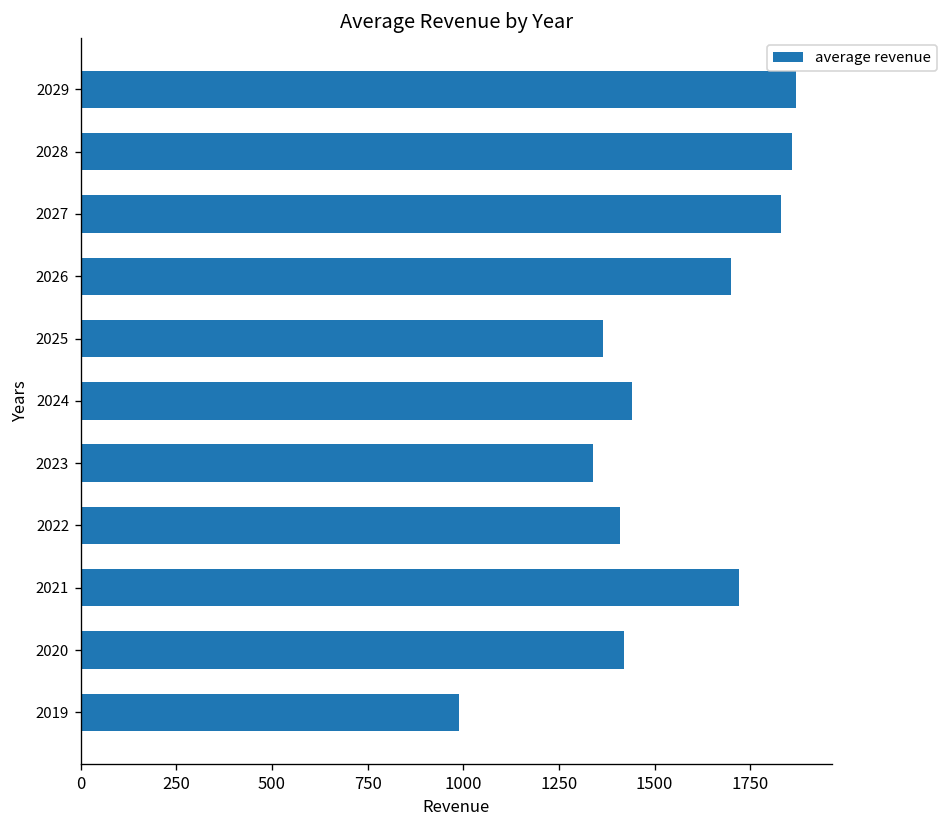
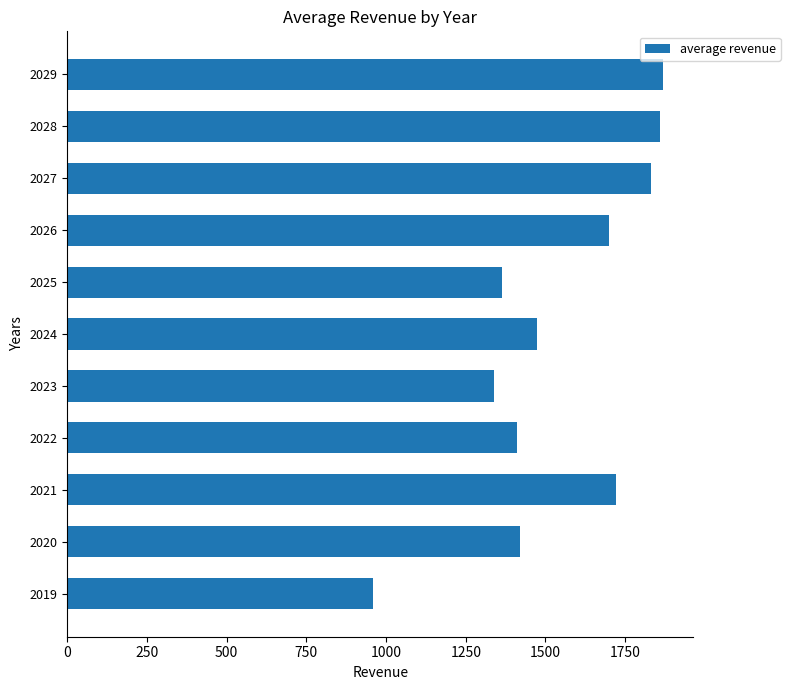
  {
    "2029": 1870,
    "2028": 1860,
    "2027": 1830,
    "2026": 1700,
    "2025": 1360,
-   "2024": 1440,
+   "2024": 1470,
    "2023": 1340,
    "2022": 1410,
    "2021": 1720,
    "2020": 1420,
-   "2019": 990
+   "2019": 960
  }
